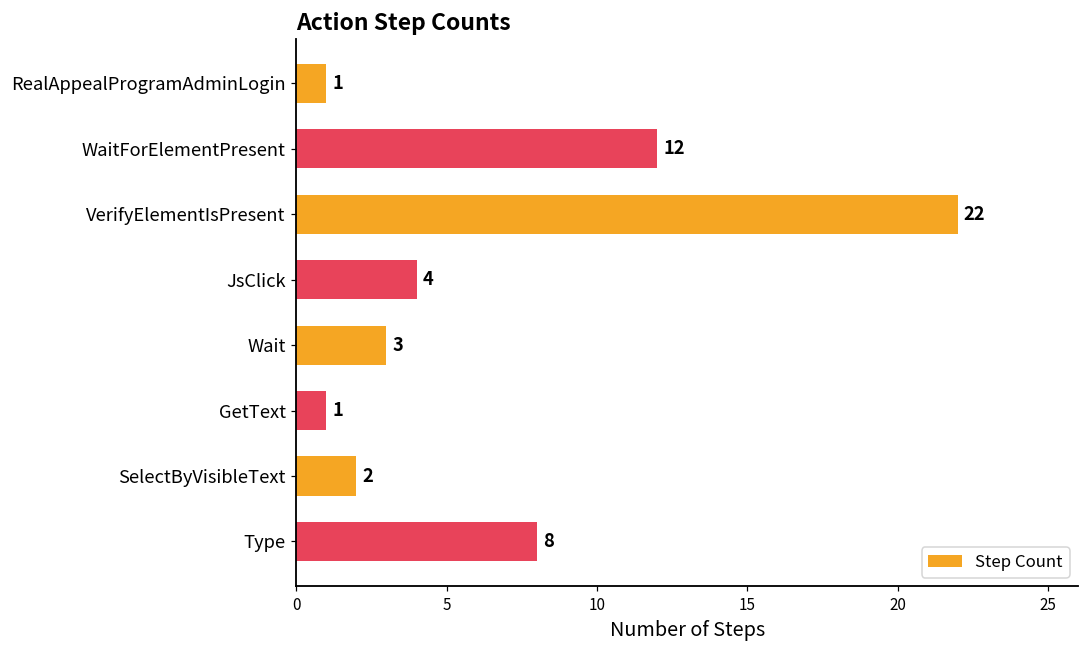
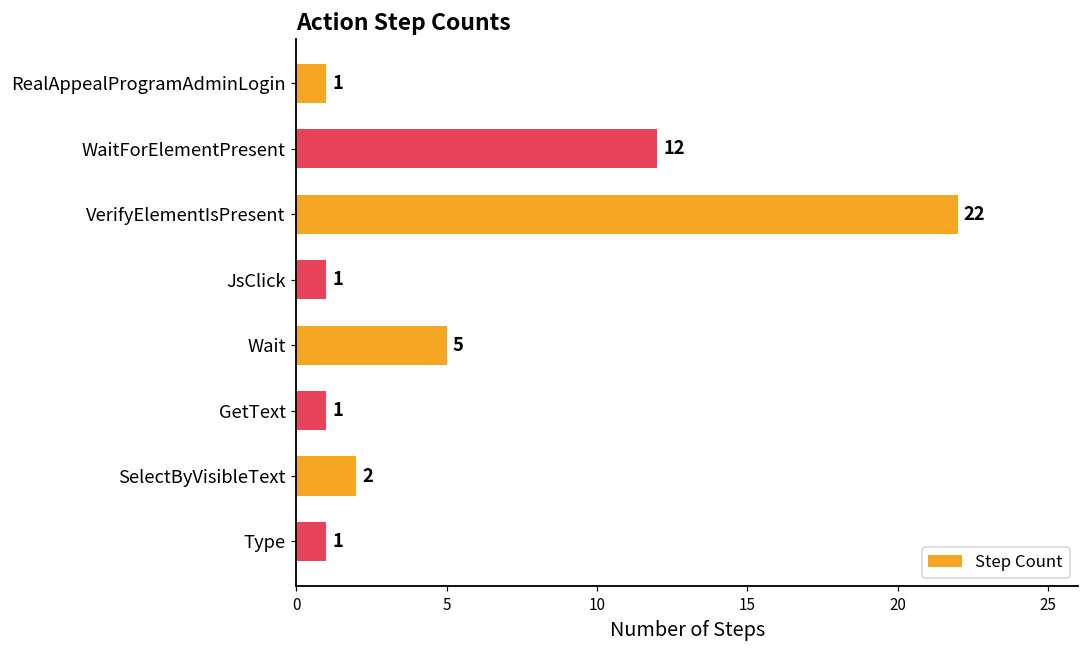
  {
    "RealAppealProgramAdminLogin": 1,
    "WaitForElementPresent": 12,
    "VerifyElementIsPresent": 22,
-   "JsClick": 4,
-   "Wait": 3,
+   "JsClick": 1,
+   "Wait": 5,
    "GetText": 1,
    "SelectByVisibleText": 2,
-   "Type": 8
+   "Type": 1
  }
